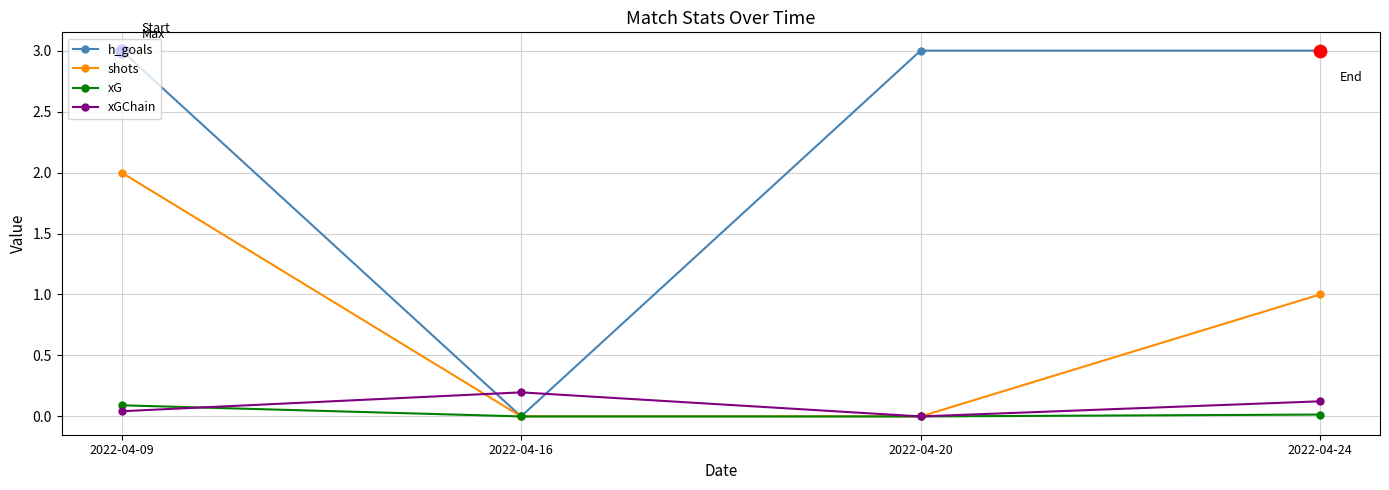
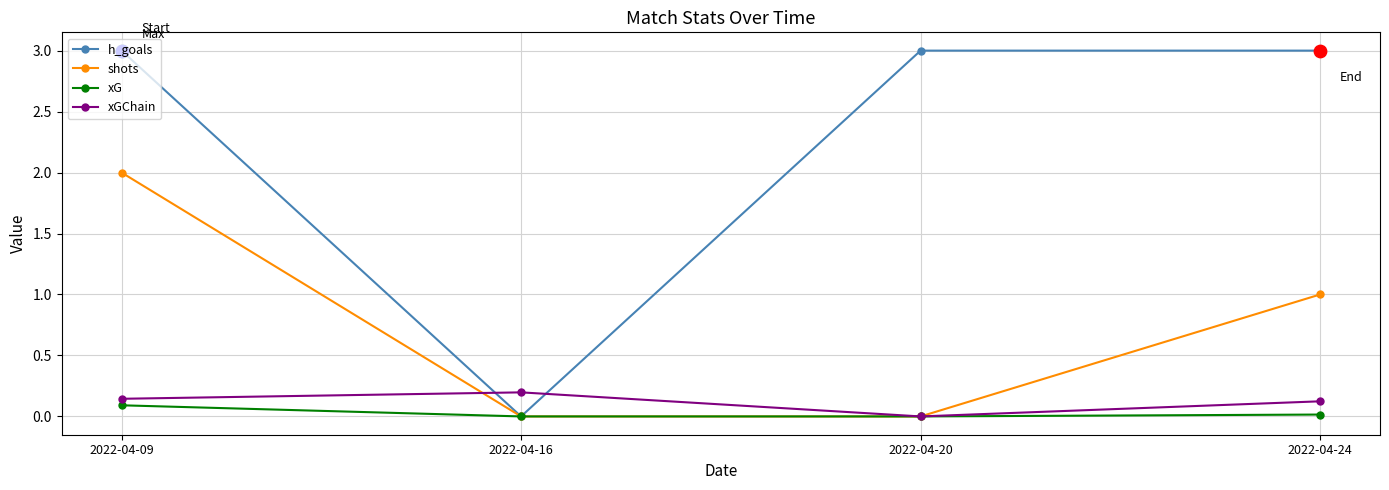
  {
    "h_goals": {
      "2022-04-20": 3.00
    },
    "shots": {
      "2022-04-09": 2.00,
      "2022-04-24": 1.00
    },
    "xGChain": {
-     "2022-04-09": 0.04,
+     "2022-04-09": 0.14,
      "2022-04-16": 0.20,
      "2022-04-24": 0.12
    }
  }
